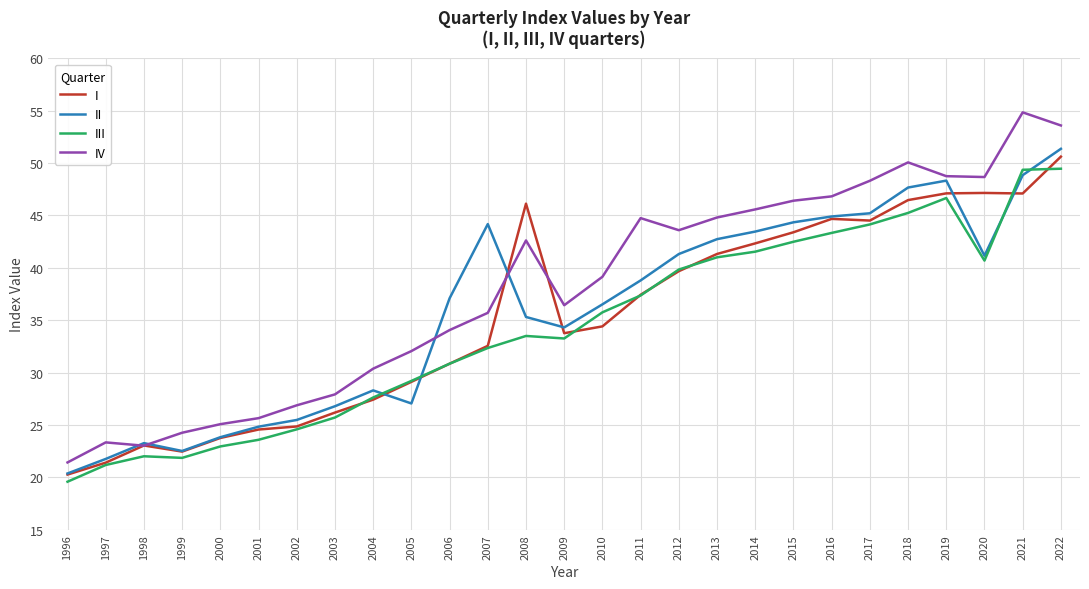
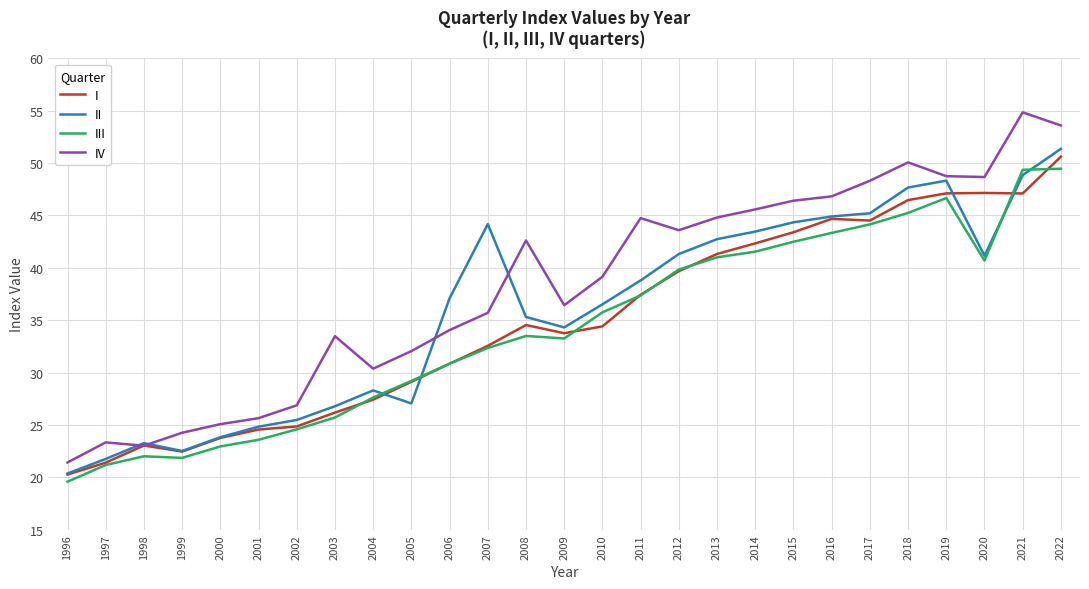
  {
    "I": {
      "2001": 24.6,
      "2002": 24.9,
      "2003": 26.2,
-     "2008": 46.1,
+     "2008": 34.5,
      "2009": 33.8,
      "2010": 34.4,
      "2013": 41.3,
      "2014": 42.3,
      "2015": 43.4,
      "2017": 44.5,
      "2018": 46.5,
      "2019": 47.1,
      "2020": 47.1,
      "2021": 47.1,
      "2022": 50.6
    },
    "II": {
      "1997": 21.8,
      "2001": 24.8,
      "2002": 25.5,
      "2003": 26.8,
      "2004": 28.3,
      "2005": 27.1,
      "2006": 37.1,
      "2007": 44.2,
      "2008": 35.3,
      "2009": 34.3,
      "2010": 36.5,
      "2011": 38.8,
      "2012": 41.3,
      "2013": 42.7,
      "2014": 43.5,
      "2015": 44.3,
      "2017": 45.2,
      "2018": 47.7,
      "2019": 48.3,
      "2020": 41.2,
      "2021": 48.8,
      "2022": 51.4
    },
    "III": {
      "1996": 19.6,
      "1998": 22.0,
      "1999": 21.9,
      "2000": 22.9,
      "2001": 23.6,
      "2002": 24.6,
      "2003": 25.7,
      "2008": 33.5,
      "2009": 33.3,
      "2010": 35.7,
      "2013": 41.0,
      "2014": 41.5,
      "2015": 42.5,
      "2016": 43.3,
      "2017": 44.1,
      "2018": 45.2,
      "2019": 46.7,
      "2020": 40.7,
      "2021": 49.4,
      "2022": 49.5
    },
    "IV": {
      "1996": 21.4,
      "1997": 23.3,
      "1999": 24.3,
      "2000": 25.1,
      "2001": 25.6,
      "2002": 26.9,
-     "2003": 27.9,
+     "2003": 33.5,
      "2004": 30.4,
      "2005": 32.1,
      "2006": 34.1,
      "2007": 35.7,
      "2008": 42.6,
      "2009": 36.4,
      "2010": 39.1,
      "2011": 44.7,
      "2012": 43.6,
      "2013": 44.8,
      "2014": 45.6,
      "2015": 46.4,
      "2016": 46.8,
      "2017": 48.3,
      "2018": 50.1,
      "2019": 48.7,
      "2020": 48.7,
      "2021": 54.8,
      "2022": 53.6
    }
  }
